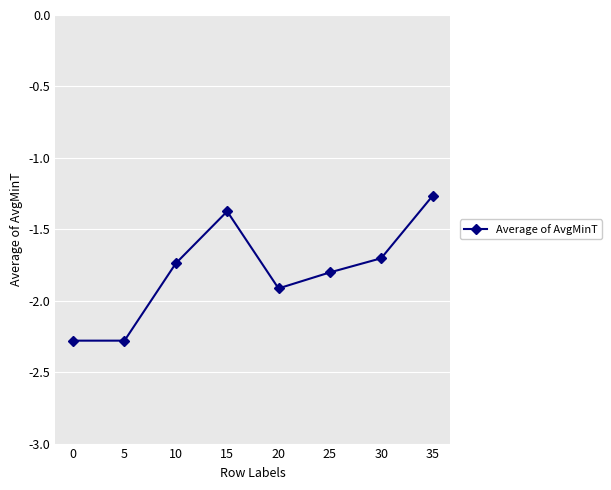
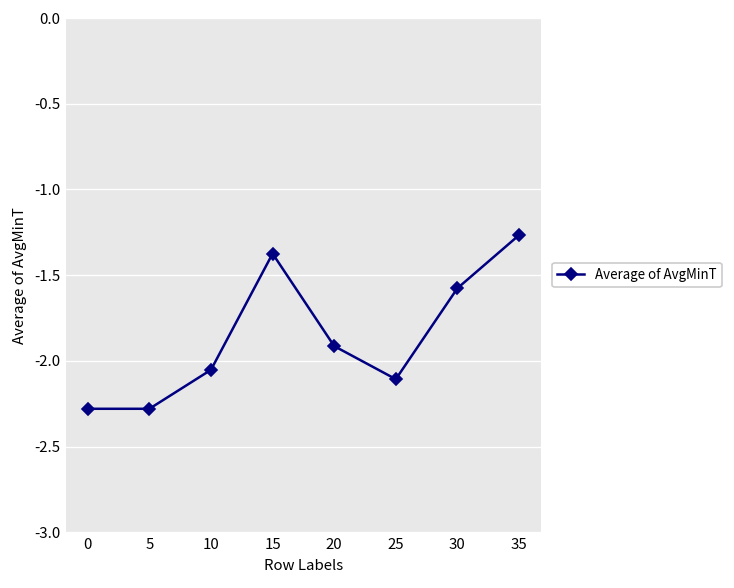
  {
    "0": -2.28,
    "5": -2.28,
-   "10": -1.74,
+   "10": -2.05,
    "15": -1.37,
    "20": -1.91,
-   "25": -1.80,
-   "30": -1.70,
+   "25": -2.11,
+   "30": -1.58,
    "35": -1.27
  }
